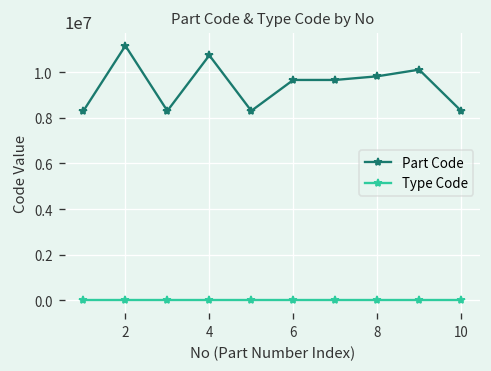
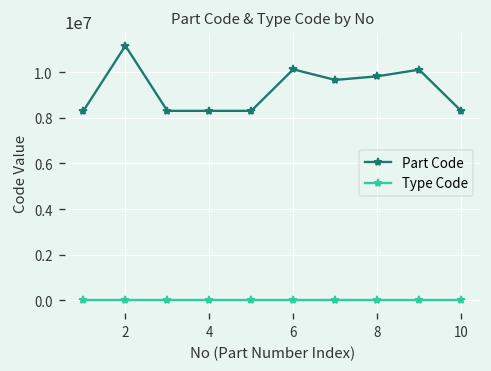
  {
    "Part Code": {
      "2": 11200000,
-     "4": 10700000,
-     "6": 9700000,
+     "4": 8300000,
+     "6": 10100000,
      "8": 9800000,
      "10": 8300000
    },
    "Type Code": {
      "2": 0,
      "4": 0,
      "6": 0,
      "8": 0,
      "10": 0
    }
  }
